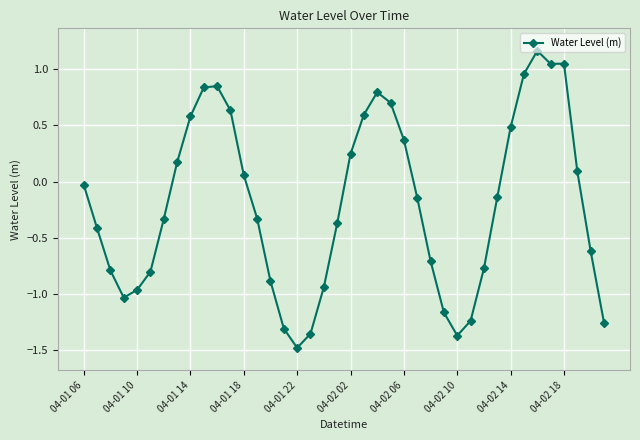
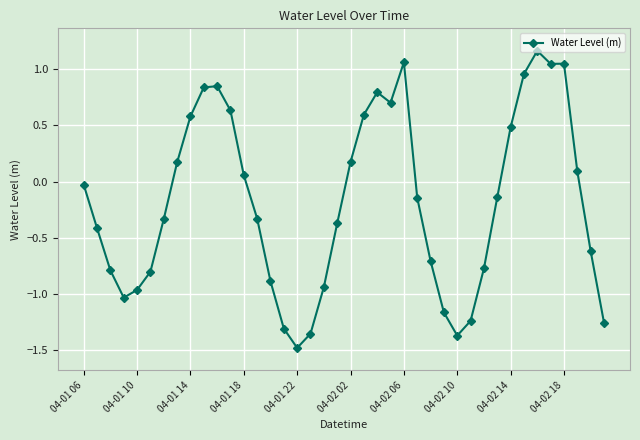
  {
    "04-01 06": -0.03,
    "04-01 10": -0.96,
    "04-01 14": 0.58,
    "04-01 18": 0.06,
    "04-01 22": -1.48,
-   "04-02 02": 0.25,
-   "04-02 06": 0.37,
+   "04-02 02": 0.17,
+   "04-02 06": 1.06,
    "04-02 10": -1.37,
    "04-02 14": 0.48,
    "04-02 18": 1.05
  }
